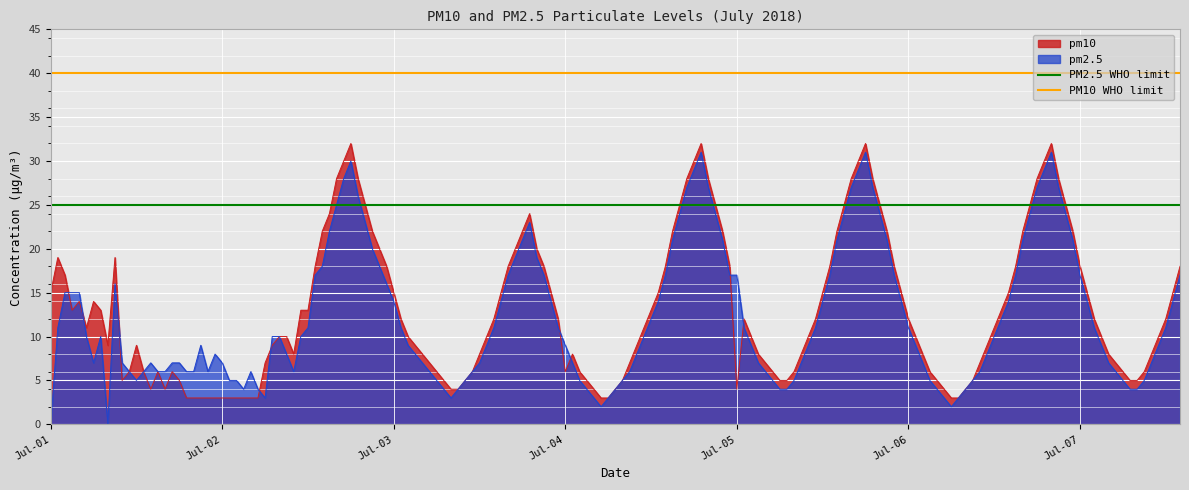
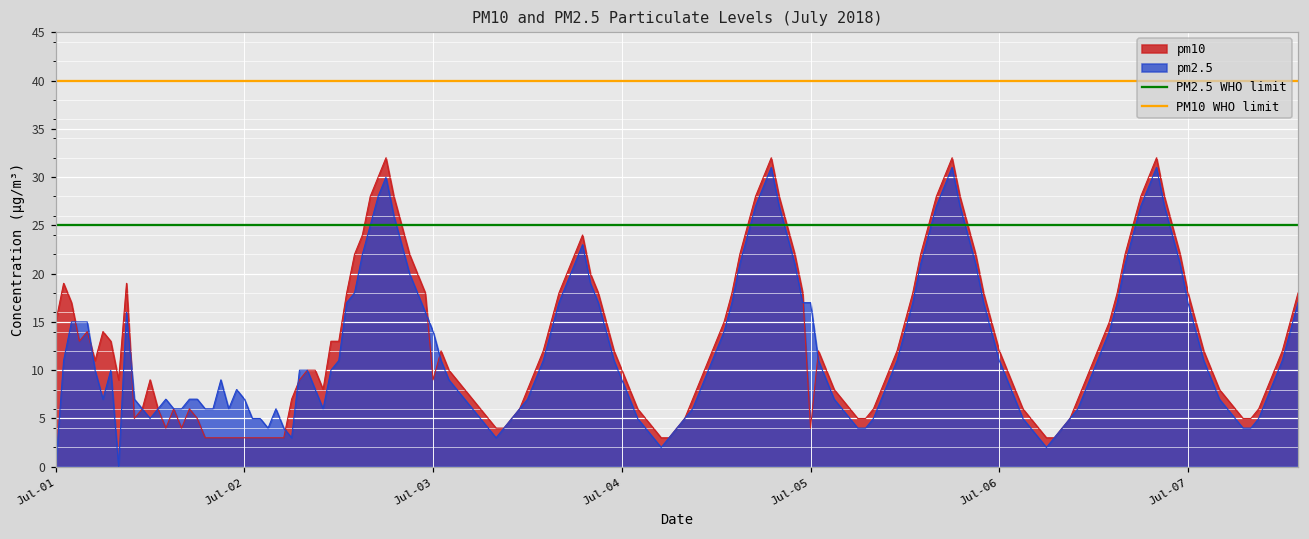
  {
    "pm10": {
      "Jul-01": 15,
      "Jul-02": 3,
-     "Jul-03": 15,
-     "Jul-04": 6,
+     "Jul-03": 9,
+     "Jul-04": 10,
      "Jul-05": 4,
      "Jul-06": 12,
      "Jul-07": 18
    },
    "pm2.5": {
      "Jul-01": 0,
      "Jul-02": 7,
      "Jul-03": 14,
      "Jul-04": 9,
      "Jul-05": 17,
      "Jul-06": 11,
      "Jul-07": 17
    }
  }
